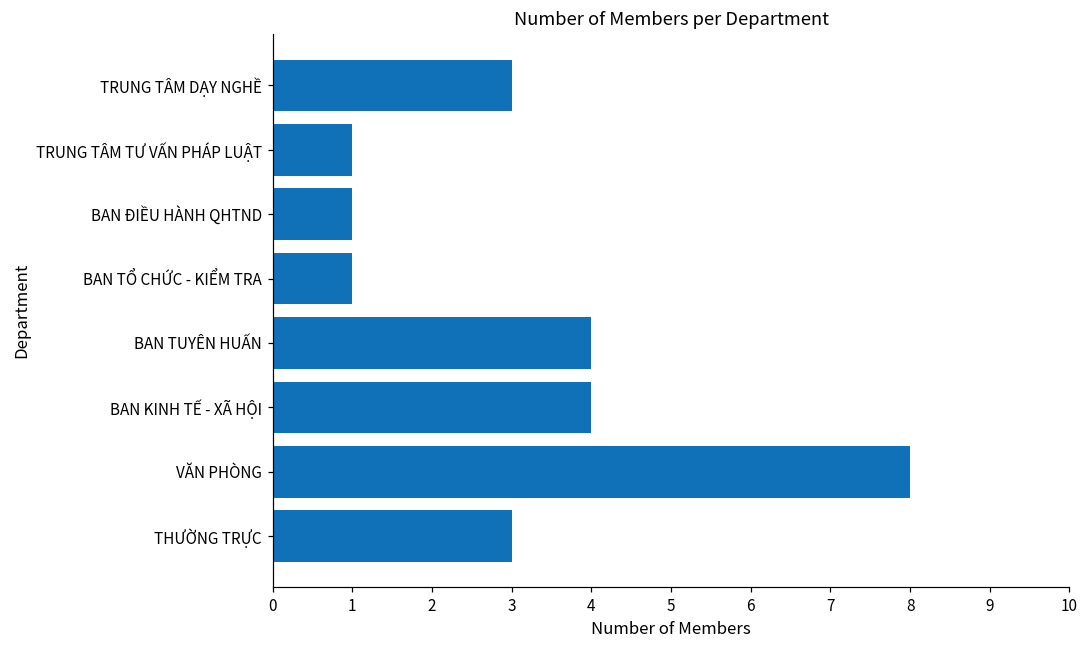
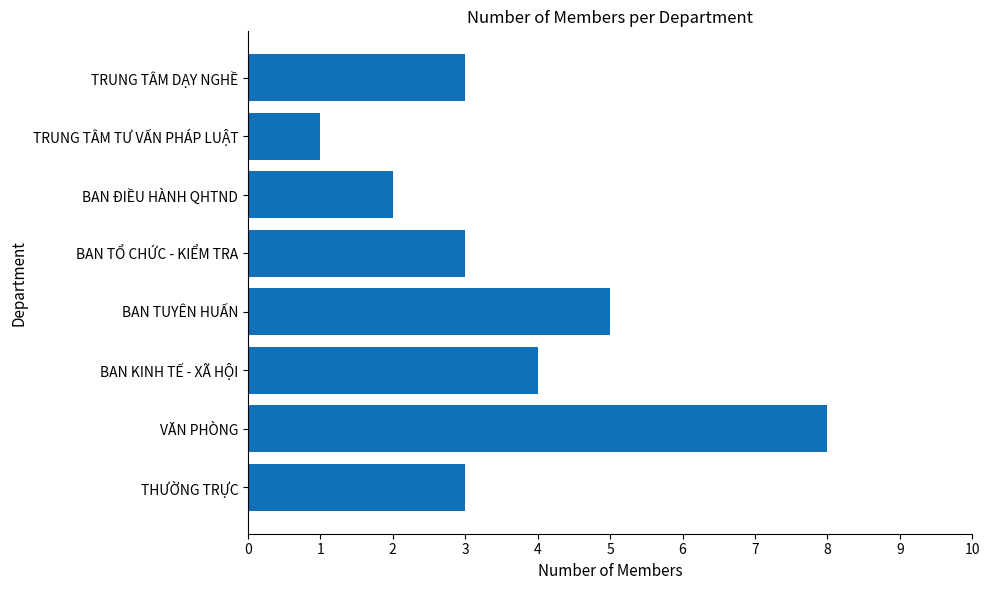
  {
    "TRUNG TÂM DẠY NGHỀ": 3,
    "TRUNG TÂM TƯ VẤN PHÁP LUẬT": 1,
-   "BAN ĐIỀU HÀNH QHTND": 1,
-   "BAN TỔ CHỨC - KIỂM TRA": 1,
-   "BAN TUYÊN HUẤN": 4,
+   "BAN ĐIỀU HÀNH QHTND": 2,
+   "BAN TỔ CHỨC - KIỂM TRA": 3,
+   "BAN TUYÊN HUẤN": 5,
    "BAN KINH TẾ - XÃ HỘI": 4,
    "VĂN PHÒNG": 8,
    "THƯỜNG TRỰC": 3
  }
